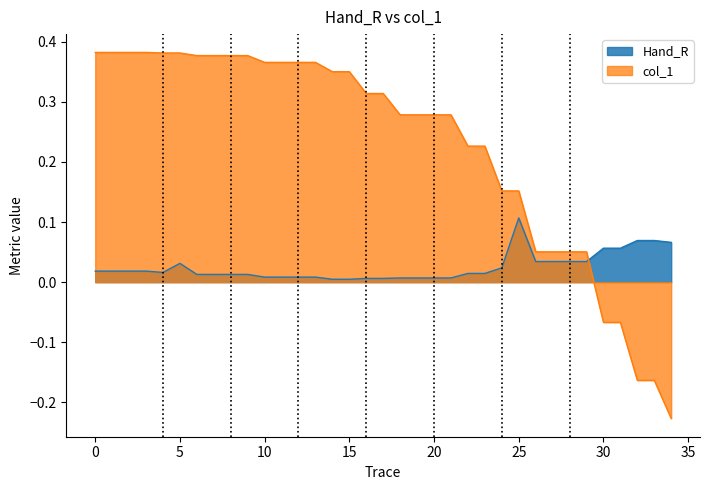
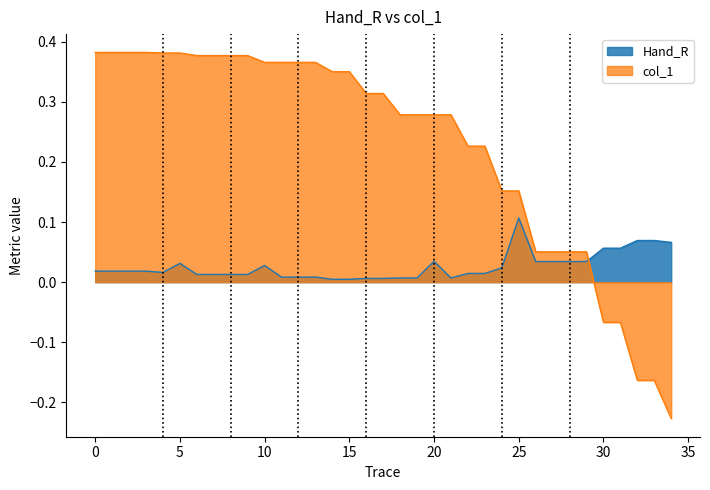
  {
    "Hand_R": {
      "0": 0.02,
      "5": 0.03,
-     "10": 0.01,
+     "10": 0.03,
      "15": 0.00,
-     "20": 0.01,
+     "20": 0.03,
      "25": 0.11,
      "30": 0.06
    }
  }
